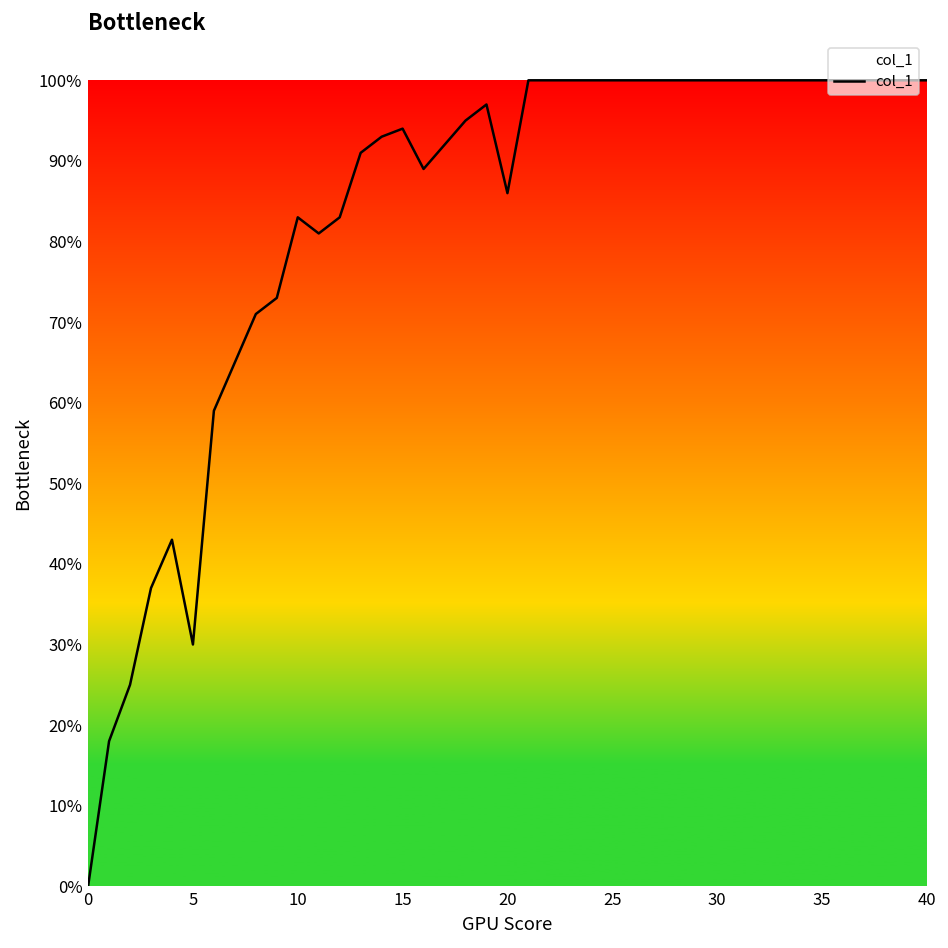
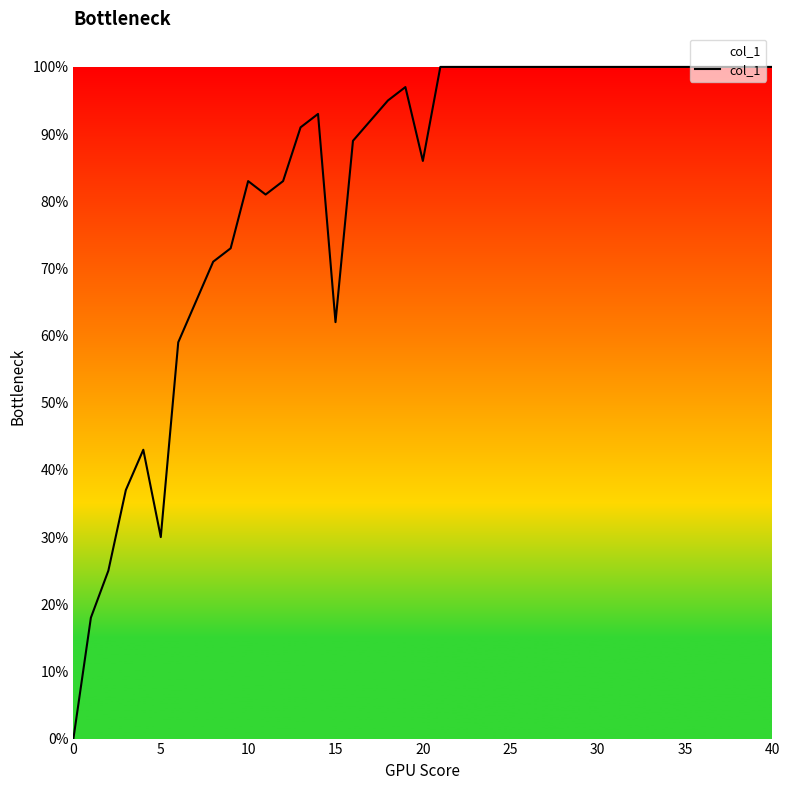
  {
    "0": "0%",
    "5": "30%",
    "10": "83%",
-   "15": "94%",
+   "15": "62%",
    "20": "86%",
    "25": "100%",
    "30": "100%",
    "35": "100%",
    "40": "100%"
  }
